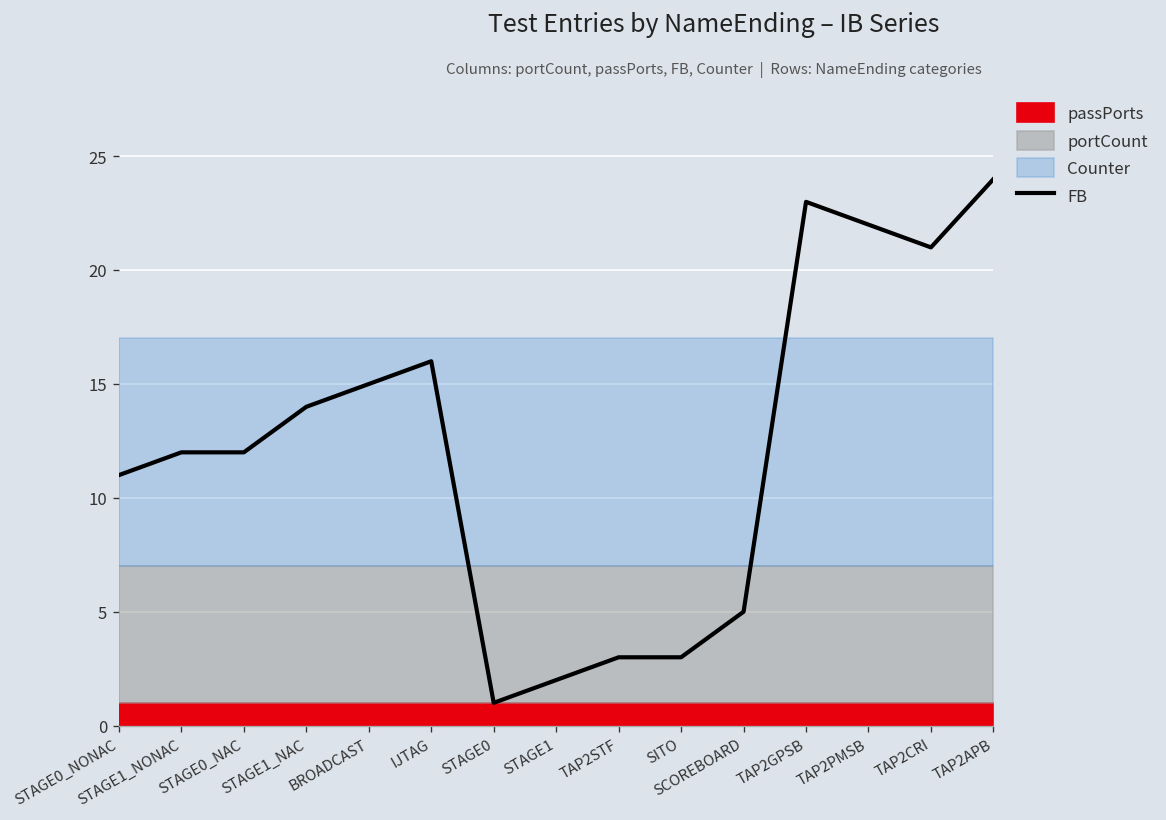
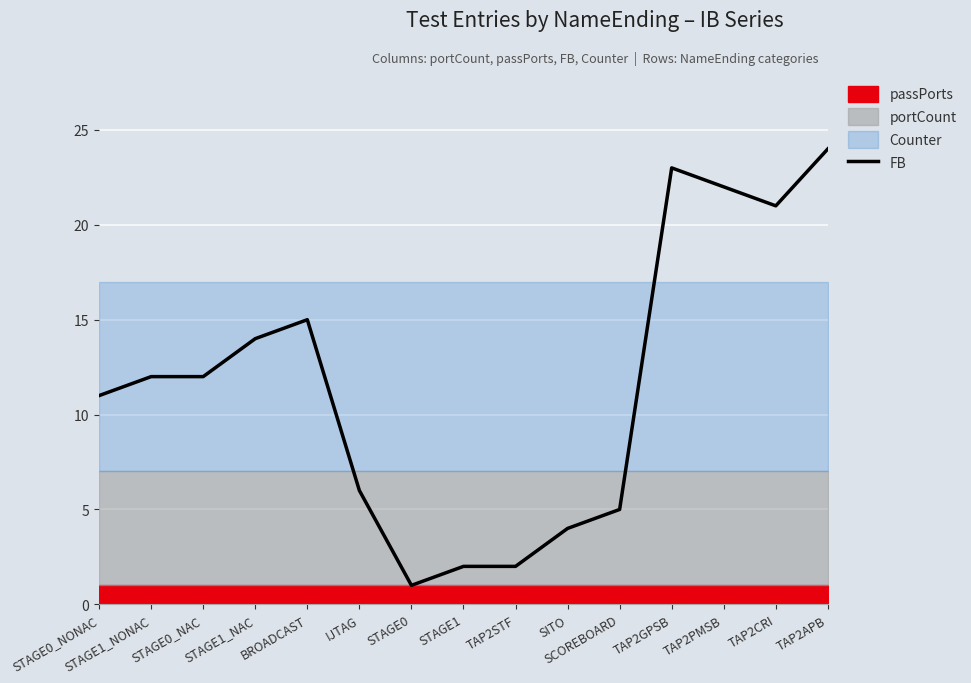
  {
    "FB": {
      "STAGE0_NONAC": 11,
      "STAGE1_NONAC": 12,
      "STAGE0_NAC": 12,
      "STAGE1_NAC": 14,
      "BROADCAST": 15,
-     "IJTAG": 16,
+     "IJTAG": 6,
      "STAGE1": 2,
-     "TAP2STF": 3,
-     "SITO": 3,
+     "TAP2STF": 2,
+     "SITO": 4,
      "SCOREBOARD": 5,
      "TAP2GPSB": 23,
      "TAP2PMSB": 22,
      "TAP2CRI": 21,
      "TAP2APB": 24
    },
    "passPorts": {
      "STAGE0_NONAC": 1,
      "STAGE1_NONAC": 1,
      "STAGE0_NAC": 1,
      "STAGE1_NAC": 1,
      "BROADCAST": 1,
      "IJTAG": 1,
      "STAGE1": 1,
      "TAP2STF": 1,
      "SITO": 1,
      "SCOREBOARD": 1,
      "TAP2GPSB": 1,
      "TAP2PMSB": 1,
      "TAP2CRI": 1,
      "TAP2APB": 1
    },
    "portCount": {
      "STAGE0_NONAC": 6,
      "STAGE1_NONAC": 6,
      "STAGE0_NAC": 6,
      "STAGE1_NAC": 6,
      "BROADCAST": 6,
      "IJTAG": 6,
      "STAGE0": 6,
      "STAGE1": 6,
      "TAP2STF": 6,
      "SITO": 6,
      "SCOREBOARD": 6,
      "TAP2GPSB": 6,
      "TAP2PMSB": 6,
      "TAP2CRI": 6,
      "TAP2APB": 6
    },
    "Counter": {
      "STAGE0_NONAC": 10,
      "STAGE1_NONAC": 10,
      "STAGE0_NAC": 10,
      "STAGE1_NAC": 10,
      "BROADCAST": 10,
      "IJTAG": 10,
      "STAGE0": 10,
      "STAGE1": 10,
      "TAP2STF": 10,
      "SITO": 10,
      "SCOREBOARD": 10,
      "TAP2GPSB": 10,
      "TAP2PMSB": 10,
      "TAP2CRI": 10,
      "TAP2APB": 10
    }
  }
